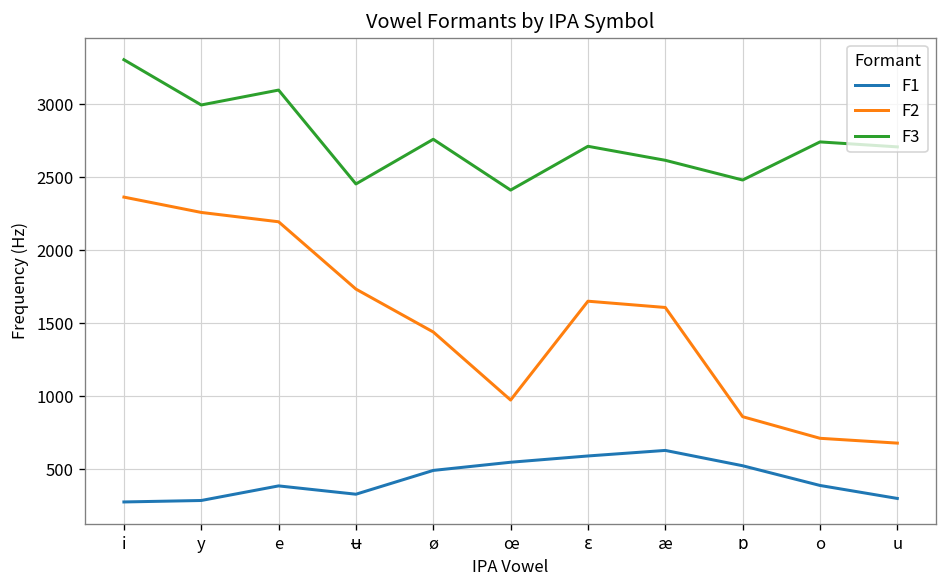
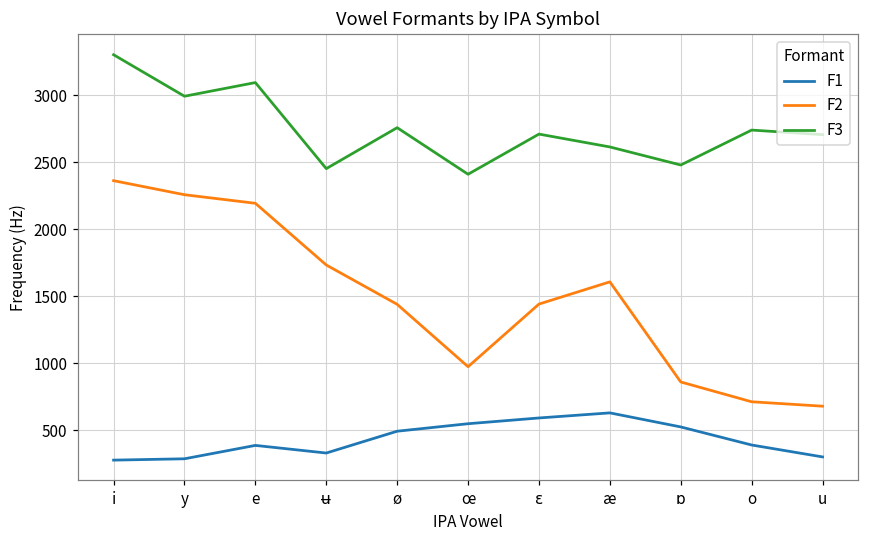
  {
    "F1": {
      "i": 280,
      "y": 290,
      "e": 390,
      "ʉ": 330,
      "ø": 490,
      "œ": 550,
      "ɛ": 590,
      "æ": 630,
      "ɒ": 520,
      "o": 390,
      "u": 300
    },
    "F2": {
      "i": 2360,
      "y": 2260,
      "e": 2190,
      "ʉ": 1730,
      "ø": 1440,
      "œ": 970,
-     "ɛ": 1650,
+     "ɛ": 1440,
      "æ": 1610,
      "ɒ": 860,
      "o": 710,
      "u": 680
    },
    "F3": {
      "i": 3300,
      "y": 2990,
      "e": 3100,
      "ʉ": 2450,
      "ø": 2760,
      "œ": 2410,
      "ɛ": 2710,
      "æ": 2620,
      "ɒ": 2480,
      "o": 2740
    }
  }
